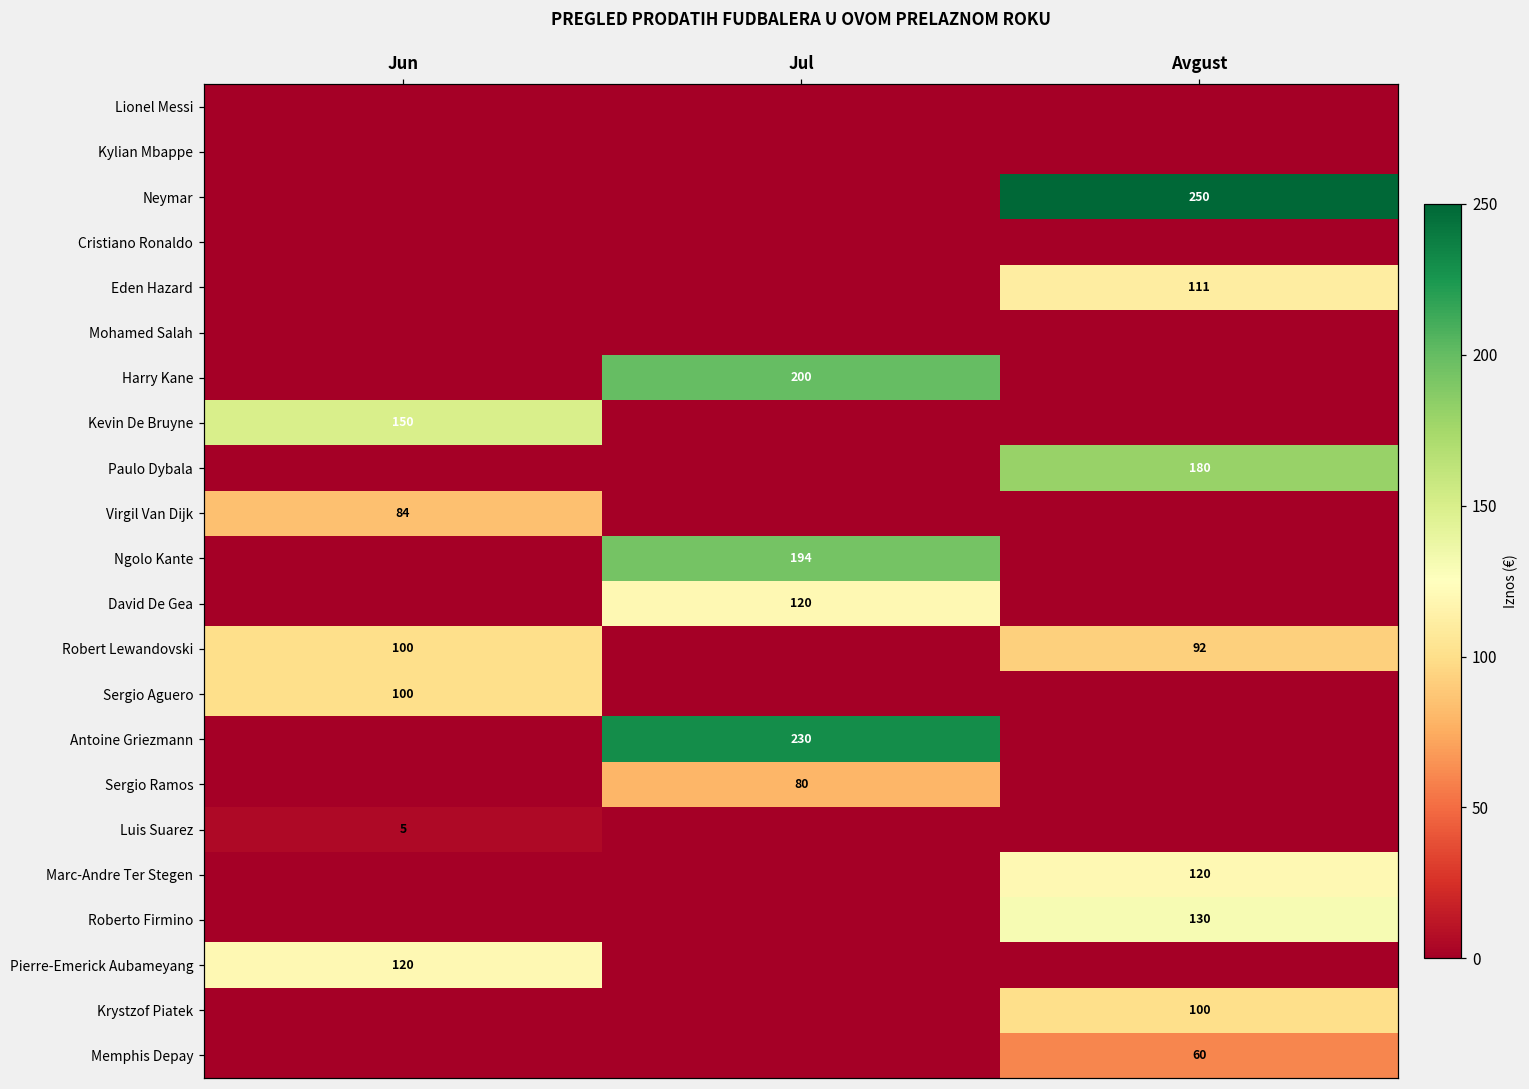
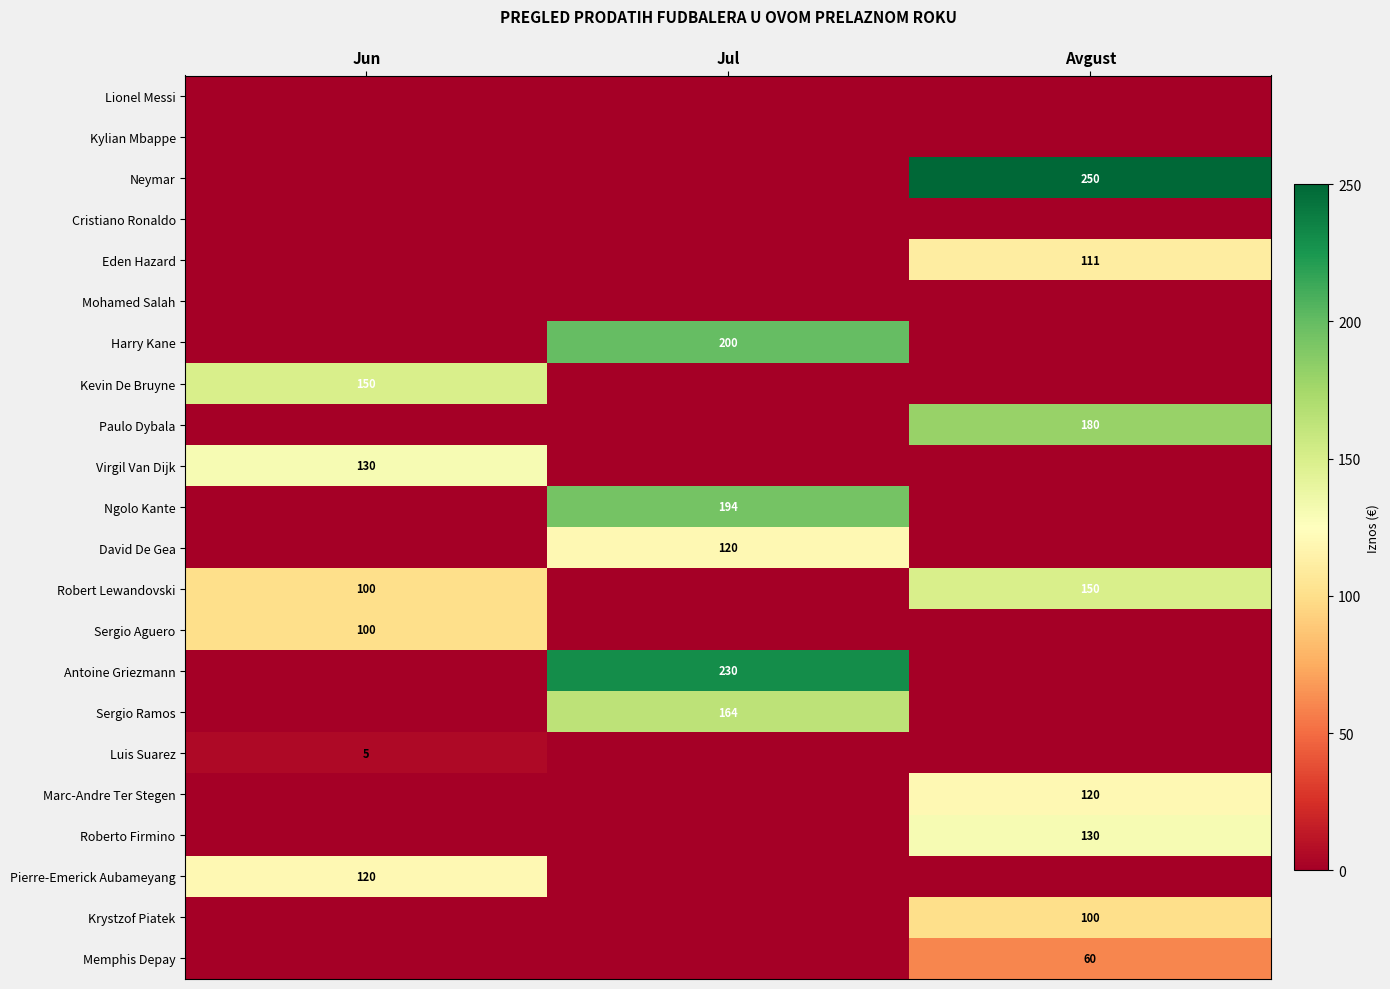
  {
    "Neymar": {
      "Avgust": 250
    },
    "Eden Hazard": {
      "Avgust": 111
    },
    "Harry Kane": {
      "Jul": 200
    },
    "Kevin De Bruyne": {
      "Jun": 150
    },
    "Paulo Dybala": {
      "Avgust": 180
    },
    "Virgil Van Dijk": {
-     "Jun": 84
+     "Jun": 130
    },
    "Ngolo Kante": {
      "Jul": 194
    },
    "David De Gea": {
      "Jul": 120
    },
    "Robert Lewandovski": {
      "Jun": 100,
-     "Avgust": 92
+     "Avgust": 150
    },
    "Sergio Aguero": {
      "Jun": 100
    },
    "Antoine Griezmann": {
      "Jul": 230
    },
    "Sergio Ramos": {
-     "Jul": 80
+     "Jul": 164
    },
    "Luis Suarez": {
      "Jun": 5
    },
    "Marc-Andre Ter Stegen": {
      "Avgust": 120
    },
    "Roberto Firmino": {
      "Avgust": 130
    },
    "Pierre-Emerick Aubameyang": {
      "Jun": 120
    },
    "Krystzof Piatek": {
      "Avgust": 100
    },
    "Memphis Depay": {
      "Avgust": 60
    }
  }
